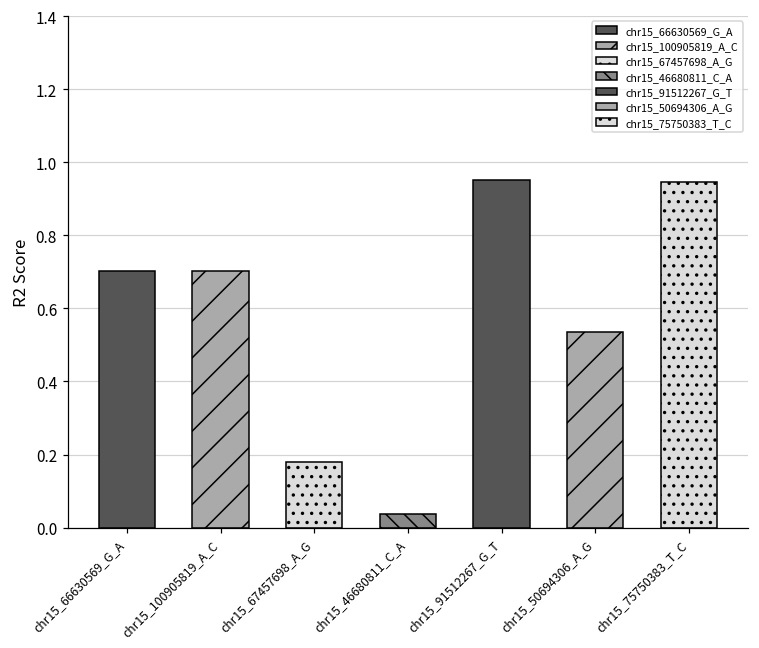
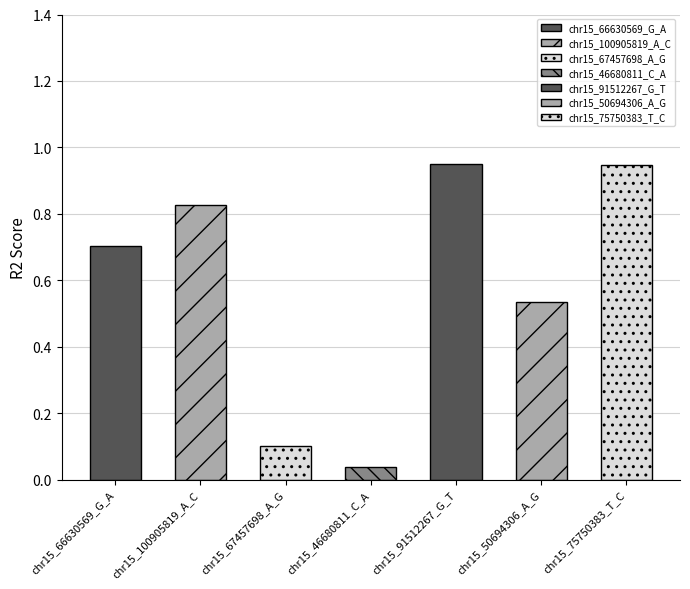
  {
    "chr15_66630569_G_A": 0.70,
-   "chr15_100905819_A_C": 0.70,
-   "chr15_67457698_A_G": 0.18,
+   "chr15_100905819_A_C": 0.83,
+   "chr15_67457698_A_G": 0.10,
    "chr15_46680811_C_A": 0.04,
    "chr15_91512267_G_T": 0.95,
    "chr15_50694306_A_G": 0.54,
    "chr15_75750383_T_C": 0.95
  }
